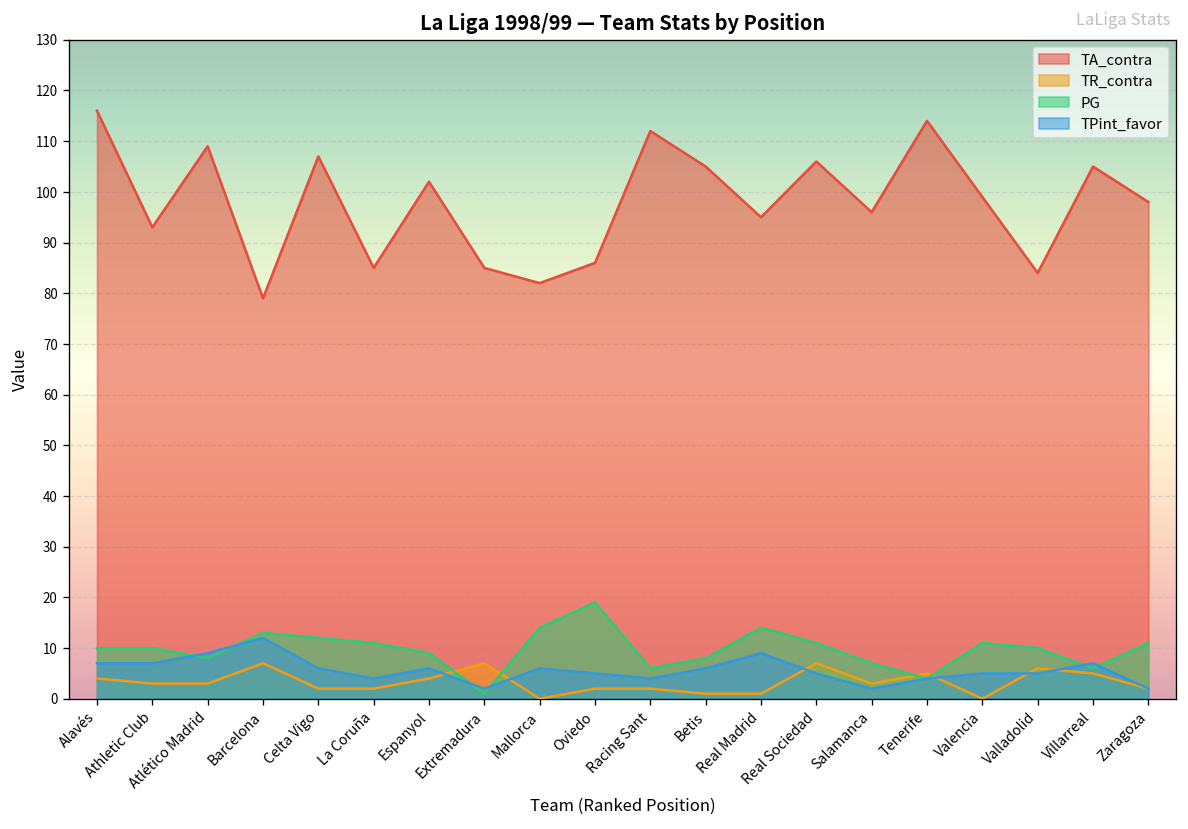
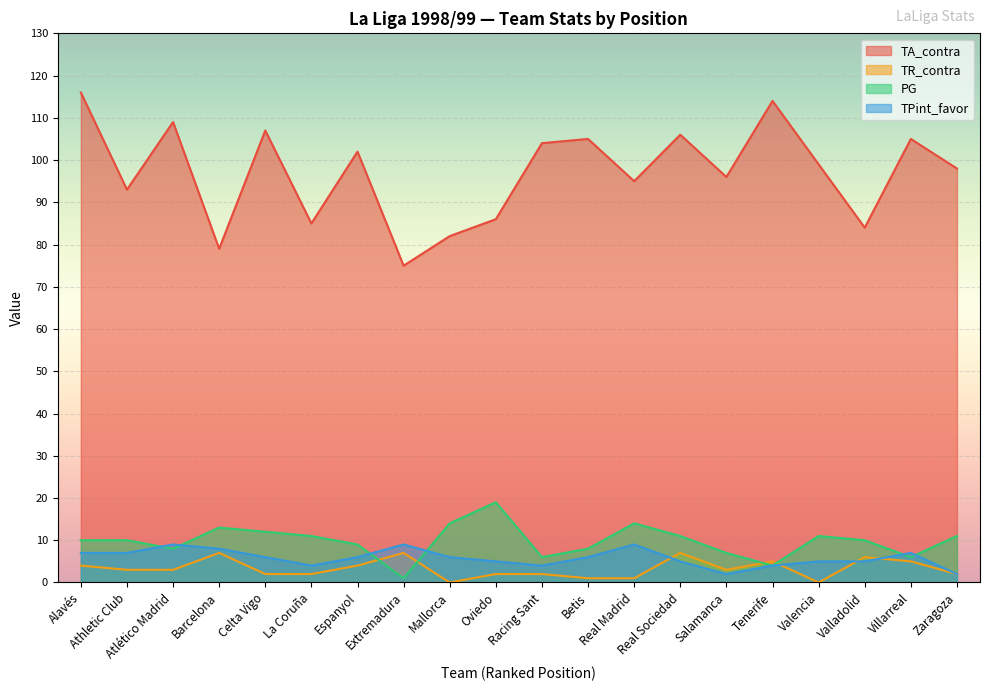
  {
    "TA_contra": {
      "Alavés": 116,
      "Athletic Club": 93,
      "Atlético Madrid": 109,
      "Barcelona": 79,
      "Celta Vigo": 107,
      "La Coruña": 85,
      "Espanyol": 102,
-     "Extremadura": 85,
+     "Extremadura": 75,
      "Mallorca": 82,
      "Oviedo": 86,
-     "Racing Sant": 112,
+     "Racing Sant": 104,
      "Betis": 105,
      "Real Madrid": 95,
      "Real Sociedad": 106,
      "Salamanca": 96,
      "Tenerife": 114,
      "Valencia": 99,
      "Valladolid": 84,
      "Villarreal": 105,
      "Zaragoza": 98
    },
    "TR_contra": {
      "Alavés": 4,
      "Athletic Club": 3,
      "Atlético Madrid": 3,
      "Barcelona": 7,
      "Celta Vigo": 2,
      "La Coruña": 2,
      "Espanyol": 4,
      "Extremadura": 7,
      "Mallorca": 0,
      "Oviedo": 2,
      "Racing Sant": 2,
      "Betis": 1,
      "Real Madrid": 1,
      "Real Sociedad": 7,
      "Salamanca": 3,
      "Tenerife": 5,
      "Valencia": 0,
      "Valladolid": 6,
      "Villarreal": 5
    },
    "PG": {
      "Alavés": 10,
      "Athletic Club": 10,
      "Atlético Madrid": 8,
      "Barcelona": 13,
      "Celta Vigo": 12,
      "La Coruña": 11,
      "Espanyol": 9,
      "Extremadura": 1,
      "Mallorca": 14,
      "Oviedo": 19,
      "Racing Sant": 6,
      "Betis": 8,
      "Real Madrid": 14,
      "Real Sociedad": 11,
      "Salamanca": 7,
      "Valencia": 11,
      "Valladolid": 10,
      "Villarreal": 6,
      "Zaragoza": 11
    },
    "TPint_favor": {
      "Alavés": 7,
      "Athletic Club": 7,
      "Atlético Madrid": 9,
-     "Barcelona": 12,
+     "Barcelona": 8,
      "Celta Vigo": 6,
      "La Coruña": 4,
      "Espanyol": 6,
-     "Extremadura": 2,
+     "Extremadura": 9,
      "Mallorca": 6,
      "Oviedo": 5,
      "Racing Sant": 4,
      "Betis": 6,
      "Real Madrid": 9,
      "Real Sociedad": 5,
      "Salamanca": 2,
      "Valencia": 5,
      "Valladolid": 5,
      "Villarreal": 7
    }
  }
